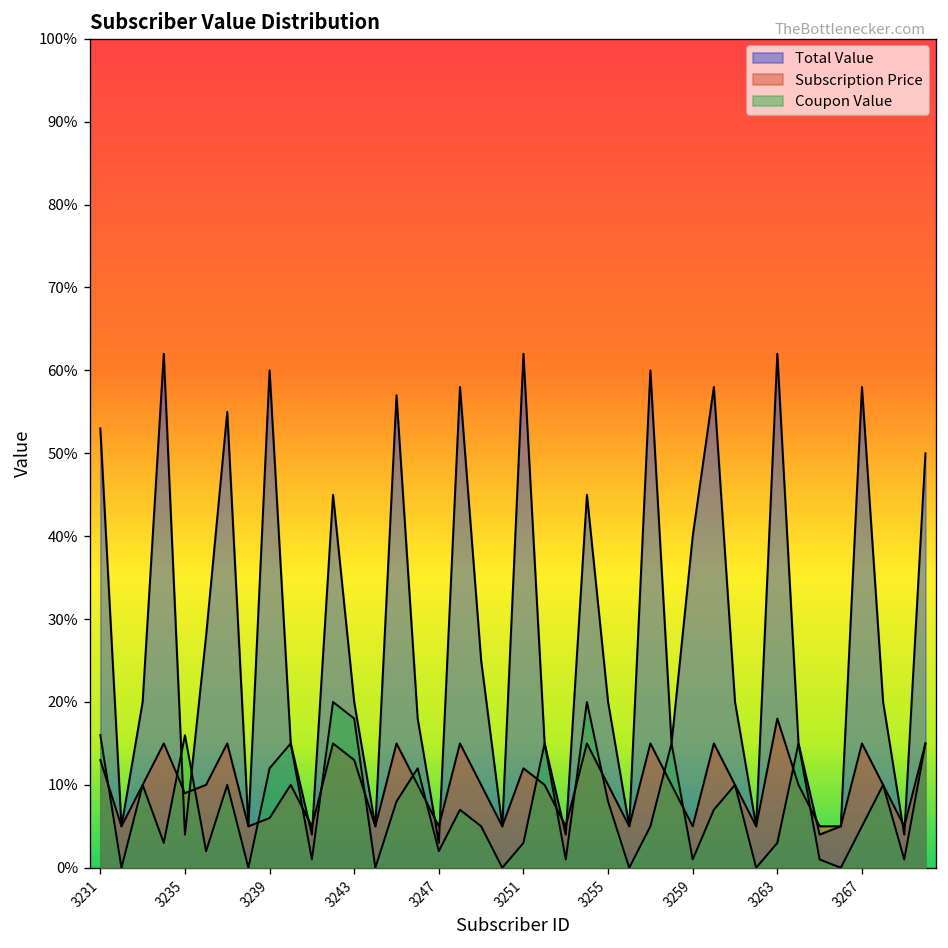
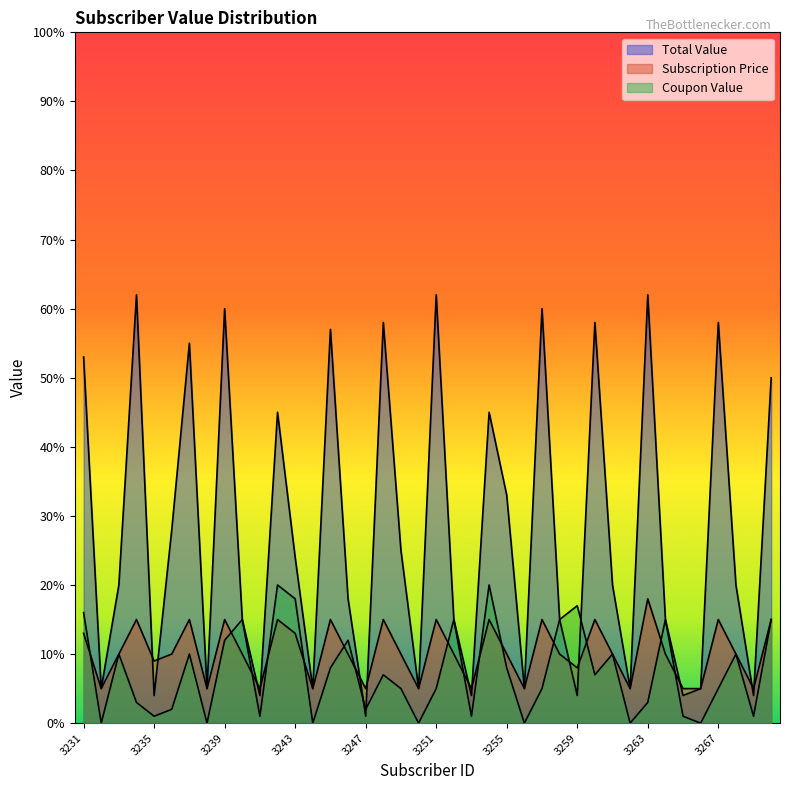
  {
    "Total Value": {
      "3231": "53%",
      "3235": "4%",
      "3239": "60%",
-     "3243": "20%",
-     "3247": "3%",
+     "3243": "24%",
+     "3247": "1%",
      "3251": "62%",
-     "3255": "20%",
-     "3259": "40%",
+     "3255": "33%",
+     "3259": "4%",
      "3263": "62%",
      "3267": "58%"
    },
    "Subscription Price": {
      "3231": "13%",
      "3235": "9%",
-     "3239": "6%",
+     "3239": "15%",
      "3243": "13%",
      "3247": "5%",
-     "3251": "12%",
+     "3251": "15%",
      "3255": "10%",
-     "3259": "5%",
+     "3259": "8%",
      "3263": "18%",
      "3267": "15%"
    },
    "Coupon Value": {
      "3231": "16%",
-     "3235": "16%",
+     "3235": "1%",
      "3239": "12%",
      "3243": "18%",
      "3247": "2%",
-     "3251": "3%",
+     "3251": "5%",
      "3255": "8%",
-     "3259": "1%",
+     "3259": "17%",
      "3263": "3%",
      "3267": "5%"
    }
  }
